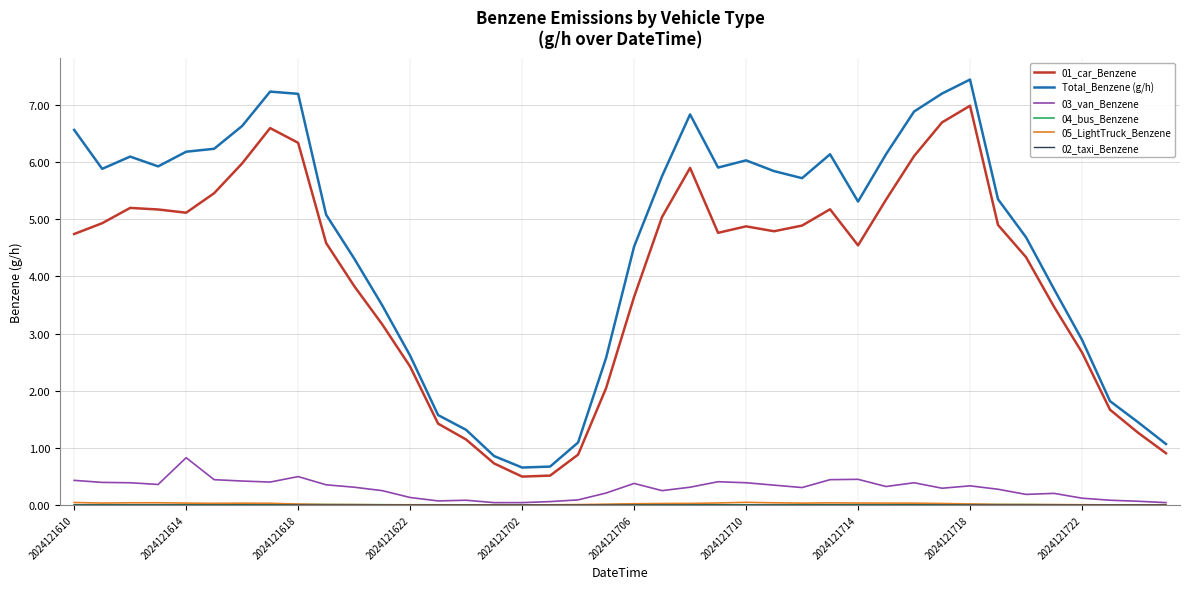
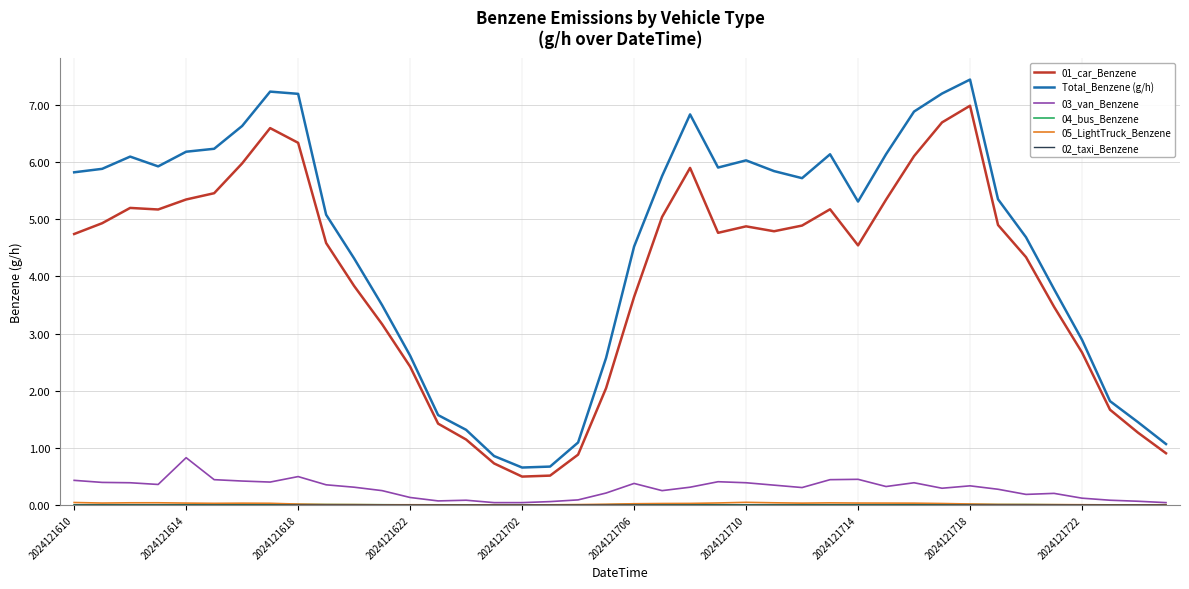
  {
    "01_car_Benzene": {
      "2024121610": 4.7,
-     "2024121614": 5.1,
+     "2024121614": 5.3,
      "2024121618": 6.3,
      "2024121622": 2.4,
      "2024121702": 0.5,
      "2024121706": 3.6,
      "2024121710": 4.9,
      "2024121714": 4.5,
      "2024121718": 7.0,
      "2024121722": 2.7
    },
    "Total_Benzene (g/h)": {
-     "2024121610": 6.6,
+     "2024121610": 5.8,
      "2024121614": 6.2,
      "2024121618": 7.2,
      "2024121622": 2.6,
      "2024121702": 0.7,
      "2024121706": 4.5,
      "2024121710": 6.0,
      "2024121714": 5.3,
      "2024121718": 7.4,
      "2024121722": 2.9
    },
    "03_van_Benzene": {
      "2024121610": 0.4,
      "2024121614": 0.8,
      "2024121618": 0.5,
      "2024121622": 0.1,
      "2024121706": 0.4,
      "2024121710": 0.4,
      "2024121714": 0.4,
      "2024121718": 0.3,
      "2024121722": 0.1
    },
    "05_LightTruck_Benzene": {
      "2024121710": 0.0
    }
  }
